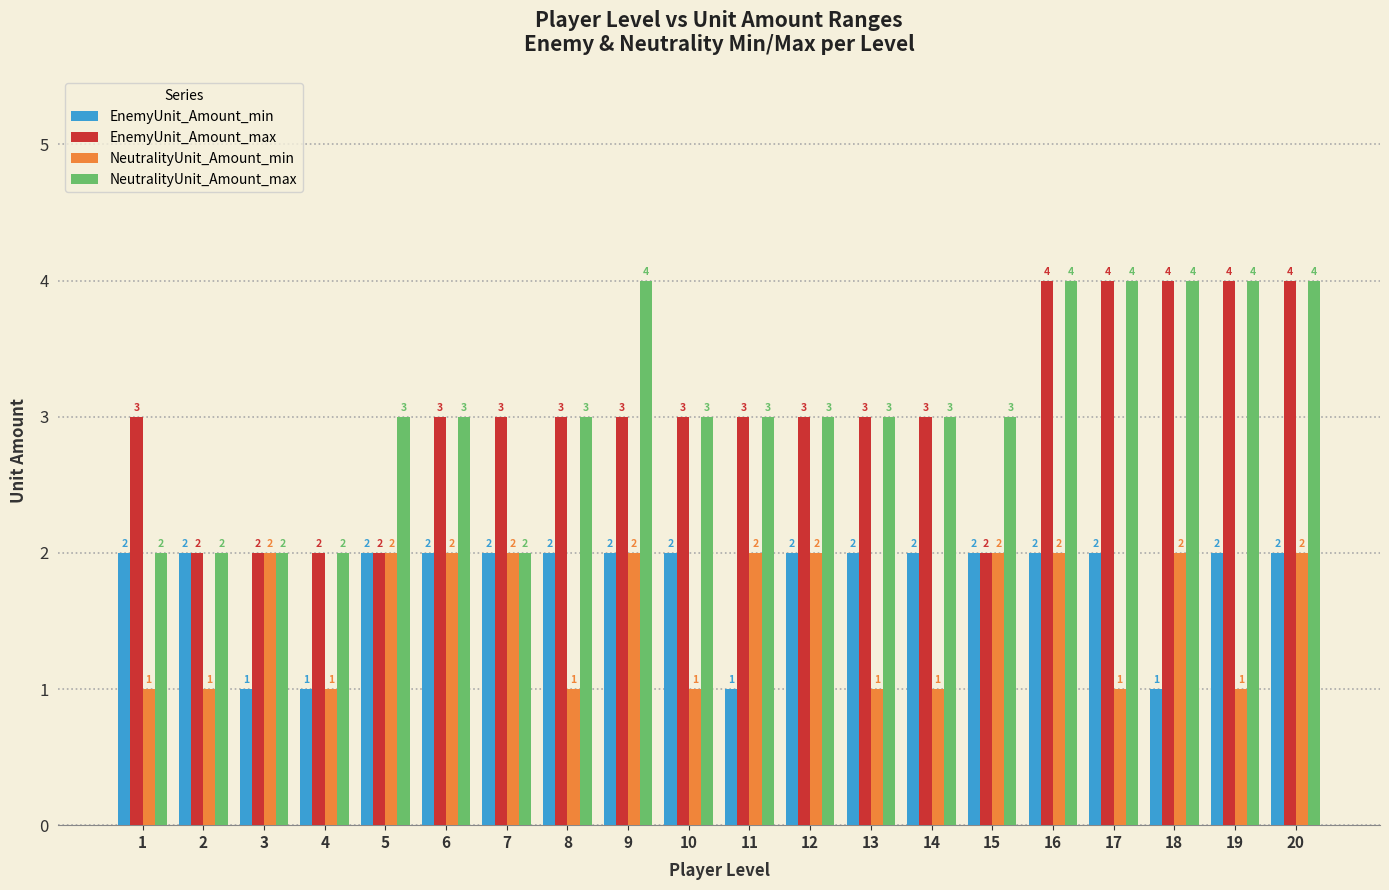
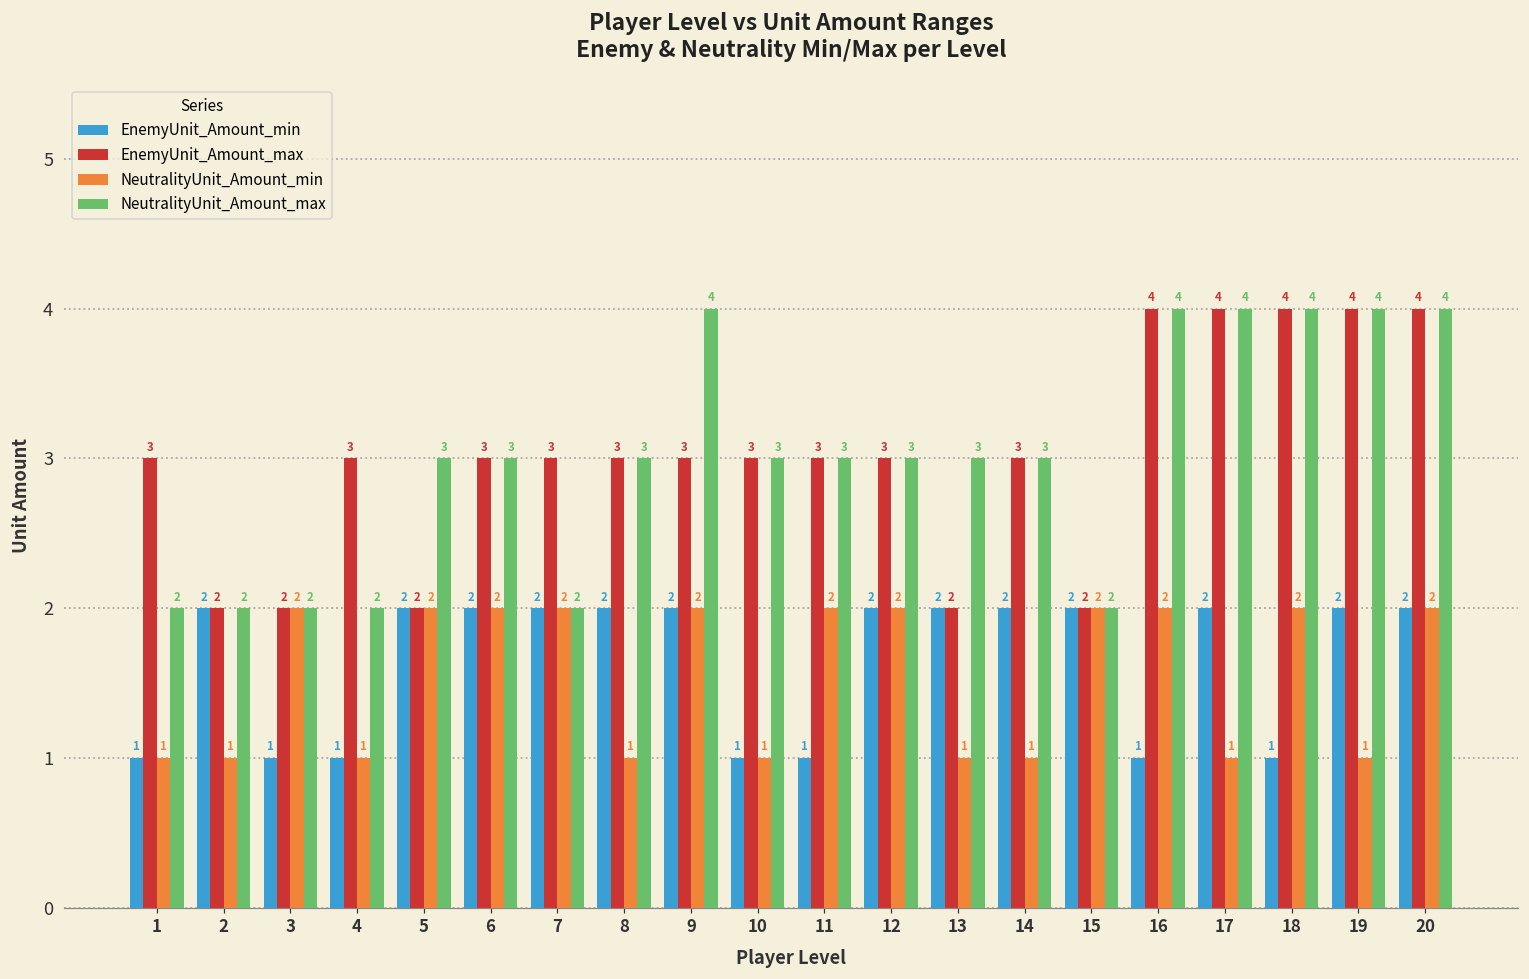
  {
    "EnemyUnit_Amount_min": {
-     "1": 2,
+     "1": 1,
      "2": 2,
      "3": 1,
      "4": 1,
      "5": 2,
      "6": 2,
      "7": 2,
      "8": 2,
      "9": 2,
-     "10": 2,
+     "10": 1,
      "11": 1,
      "12": 2,
      "13": 2,
      "14": 2,
      "15": 2,
-     "16": 2,
+     "16": 1,
      "17": 2,
      "18": 1,
      "19": 2,
      "20": 2
    },
    "EnemyUnit_Amount_max": {
      "1": 3,
      "2": 2,
      "3": 2,
-     "4": 2,
+     "4": 3,
      "5": 2,
      "6": 3,
      "7": 3,
      "8": 3,
      "9": 3,
      "10": 3,
      "11": 3,
      "12": 3,
-     "13": 3,
+     "13": 2,
      "14": 3,
      "15": 2,
      "16": 4,
      "17": 4,
      "18": 4,
      "19": 4,
      "20": 4
    },
    "NeutralityUnit_Amount_min": {
      "1": 1,
      "2": 1,
      "3": 2,
      "4": 1,
      "5": 2,
      "6": 2,
      "7": 2,
      "8": 1,
      "9": 2,
      "10": 1,
      "11": 2,
      "12": 2,
      "13": 1,
      "14": 1,
      "15": 2,
      "16": 2,
      "17": 1,
      "18": 2,
      "19": 1,
      "20": 2
    },
    "NeutralityUnit_Amount_max": {
      "1": 2,
      "2": 2,
      "3": 2,
      "4": 2,
      "5": 3,
      "6": 3,
      "7": 2,
      "8": 3,
      "9": 4,
      "10": 3,
      "11": 3,
      "12": 3,
      "13": 3,
      "14": 3,
-     "15": 3,
+     "15": 2,
      "16": 4,
      "17": 4,
      "18": 4,
      "19": 4,
      "20": 4
    }
  }
